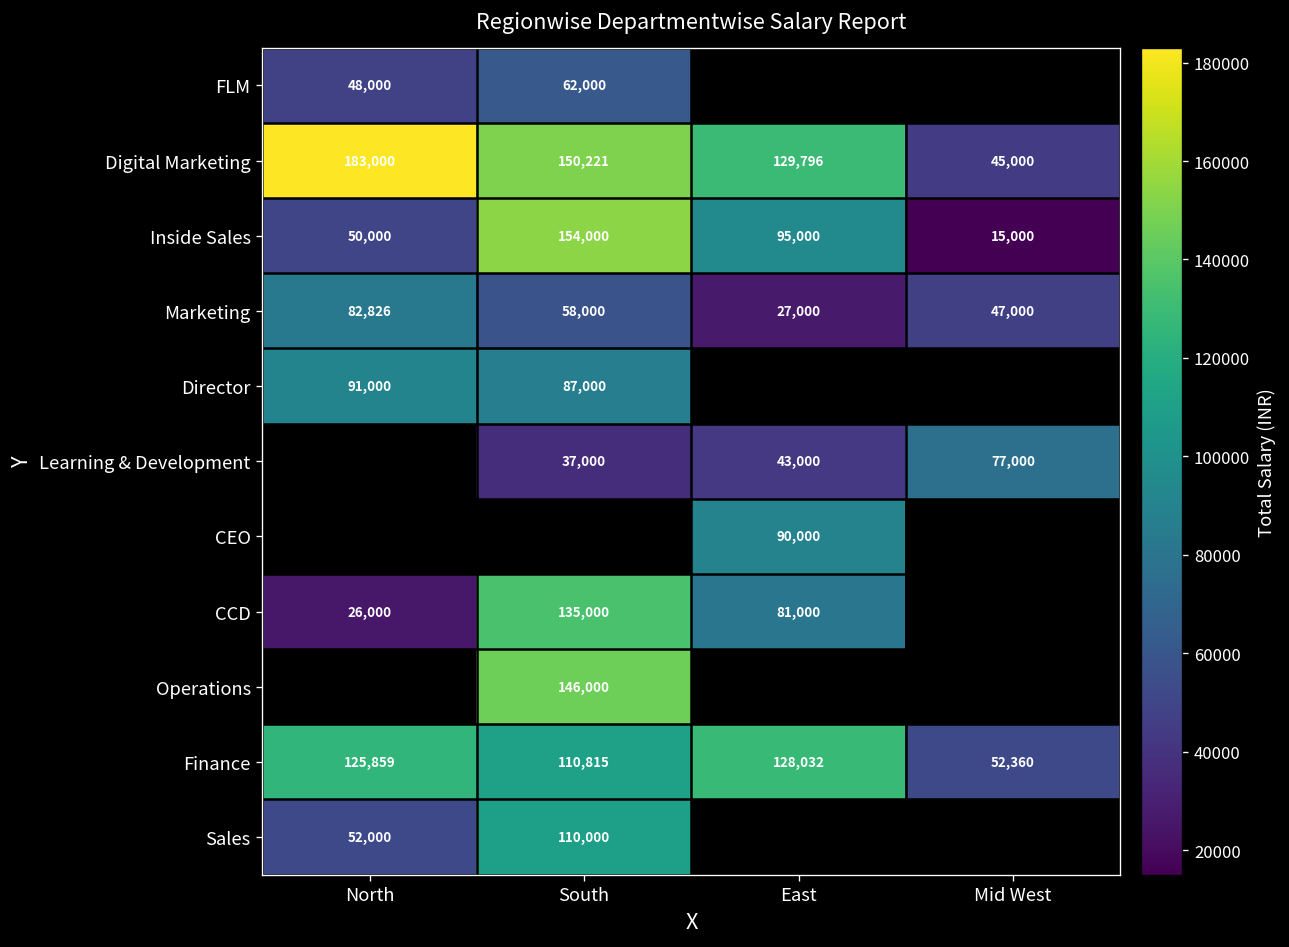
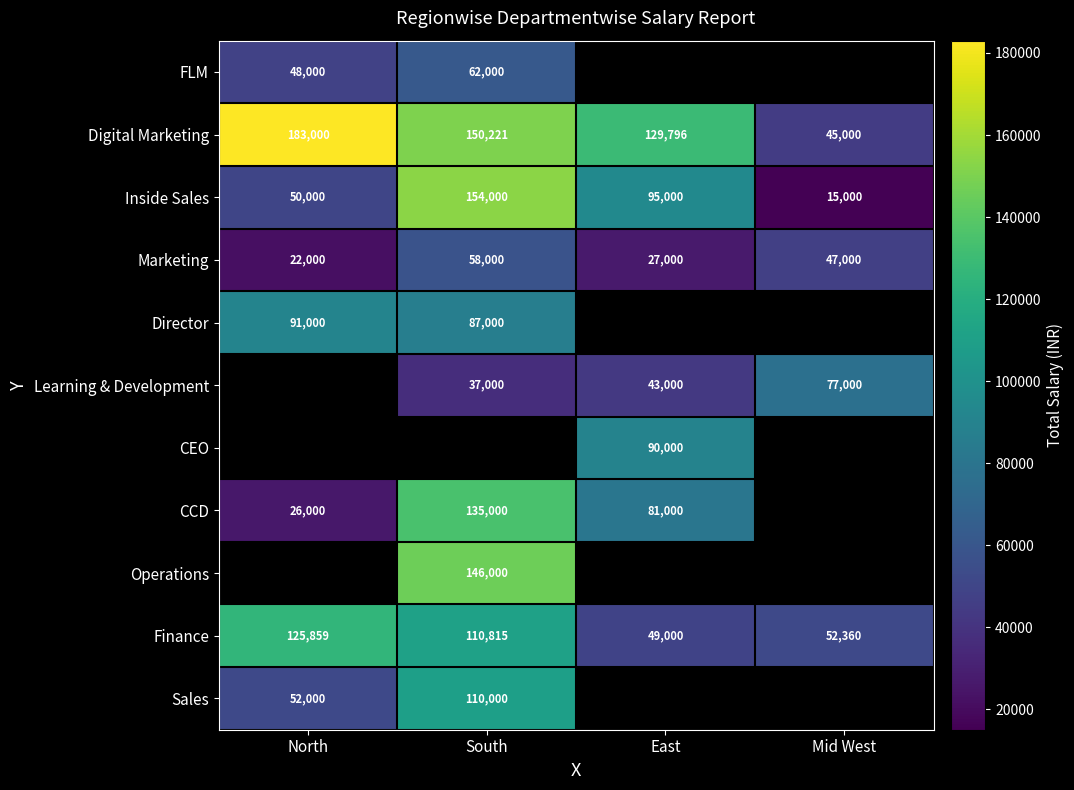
  {
    "FLM": {
      "North": "48,000",
      "South": "62,000"
    },
    "Digital Marketing": {
      "North": "183,000",
      "South": "150,221",
      "East": "129,796",
      "Mid West": "45,000"
    },
    "Inside Sales": {
      "North": "50,000",
      "South": "154,000",
      "East": "95,000",
      "Mid West": "15,000"
    },
    "Marketing": {
-     "North": "82,826",
+     "North": "22,000",
      "South": "58,000",
      "East": "27,000",
      "Mid West": "47,000"
    },
    "Director": {
      "North": "91,000",
      "South": "87,000"
    },
    "Learning & Development": {
      "South": "37,000",
      "East": "43,000",
      "Mid West": "77,000"
    },
    "CEO": {
      "East": "90,000"
    },
    "CCD": {
      "North": "26,000",
      "South": "135,000",
      "East": "81,000"
    },
    "Operations": {
      "South": "146,000"
    },
    "Finance": {
      "North": "125,859",
      "South": "110,815",
-     "East": "128,032",
+     "East": "49,000",
      "Mid West": "52,360"
    },
    "Sales": {
      "North": "52,000",
      "South": "110,000"
    }
  }
